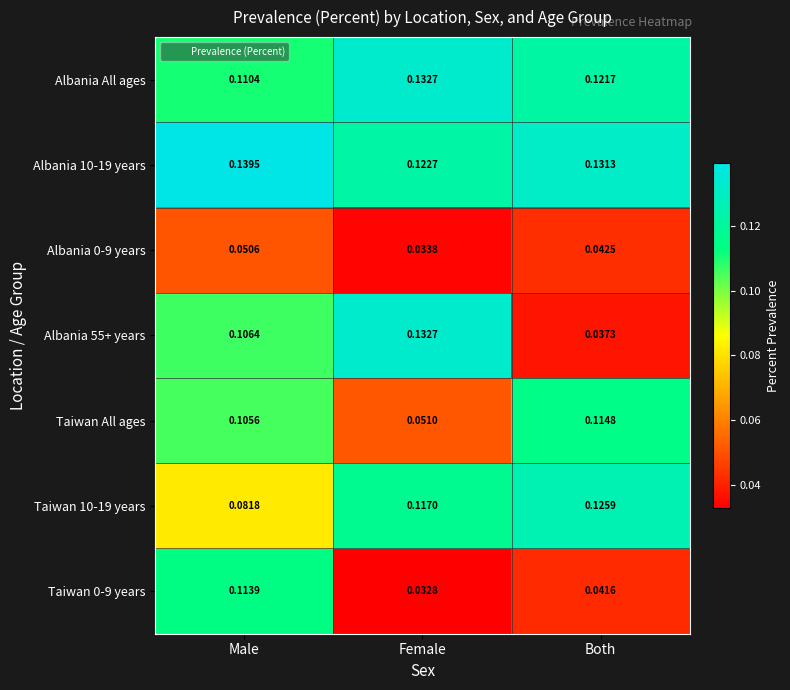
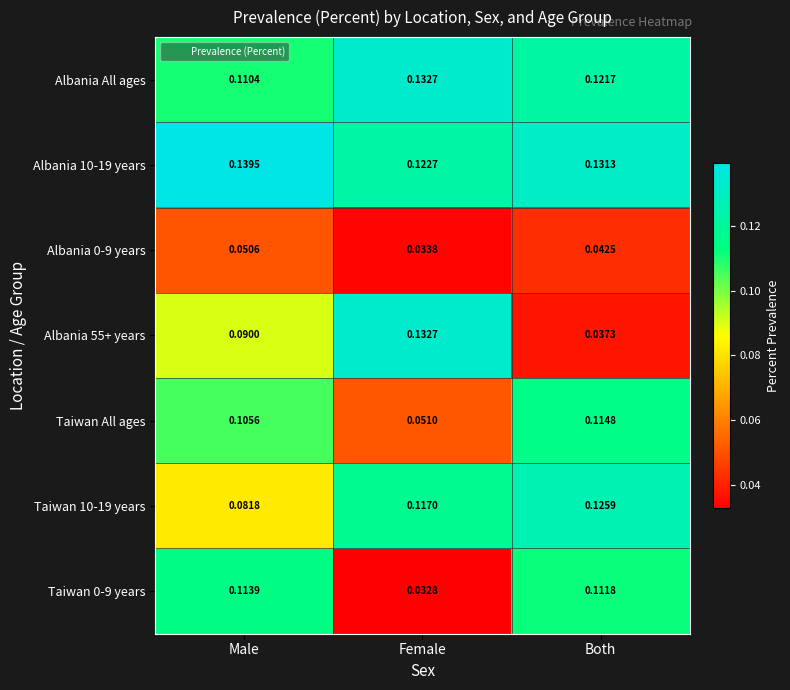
  {
    "Albania All ages": {
      "Male": 0.1104,
      "Female": 0.1327,
      "Both": 0.1217
    },
    "Albania 10-19 years": {
      "Male": 0.1395,
      "Female": 0.1227,
      "Both": 0.1313
    },
    "Albania 0-9 years": {
      "Male": 0.0506,
      "Female": 0.0338,
      "Both": 0.0425
    },
    "Albania 55+ years": {
-     "Male": 0.1064,
+     "Male": 0.0900,
      "Female": 0.1327,
      "Both": 0.0373
    },
    "Taiwan All ages": {
      "Male": 0.1056,
      "Female": 0.0510,
      "Both": 0.1148
    },
    "Taiwan 10-19 years": {
      "Male": 0.0818,
      "Female": 0.1170,
      "Both": 0.1259
    },
    "Taiwan 0-9 years": {
      "Male": 0.1139,
      "Female": 0.0328,
-     "Both": 0.0416
+     "Both": 0.1118
    }
  }
